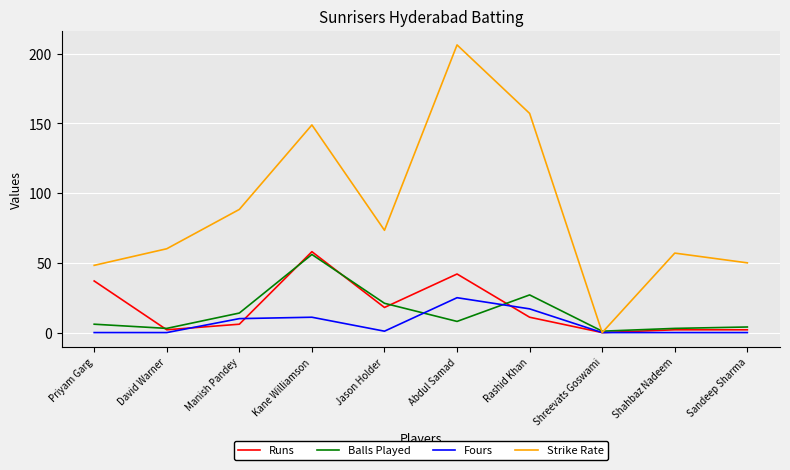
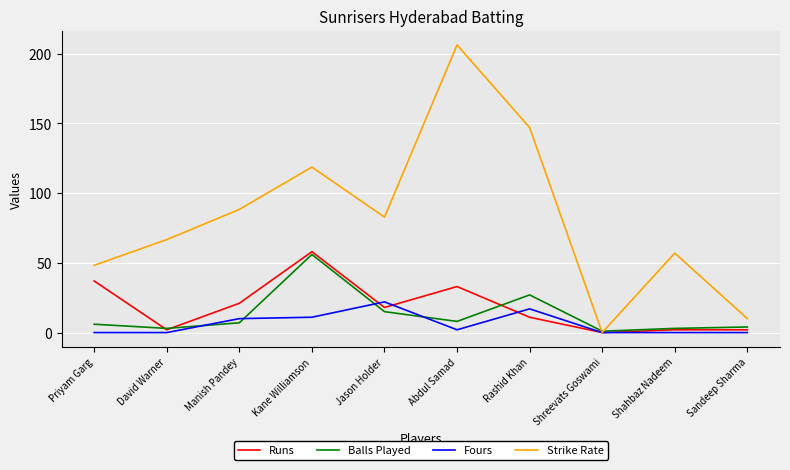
  {
    "Runs": {
      "Priyam Garg": 37,
-     "Manish Pandey": 6,
+     "Manish Pandey": 21,
      "Kane Williamson": 58,
      "Jason Holder": 18,
-     "Abdul Samad": 42,
+     "Abdul Samad": 33,
      "Rashid Khan": 11,
      "Sandeep Sharma": 2
    },
    "Balls Played": {
      "Priyam Garg": 6,
-     "Manish Pandey": 14,
+     "Manish Pandey": 7,
      "Kane Williamson": 56,
-     "Jason Holder": 21,
+     "Jason Holder": 15,
      "Abdul Samad": 8,
      "Rashid Khan": 27,
      "Sandeep Sharma": 4
    },
    "Fours": {
      "Priyam Garg": 0,
      "David Warner": 0,
      "Manish Pandey": 10,
      "Kane Williamson": 11,
-     "Jason Holder": 1,
-     "Abdul Samad": 25,
+     "Jason Holder": 22,
+     "Abdul Samad": 2,
      "Rashid Khan": 17,
      "Shahbaz Nadeem": 0,
      "Sandeep Sharma": 0
    },
    "Strike Rate": {
      "Priyam Garg": 48,
-     "David Warner": 60,
+     "David Warner": 67,
      "Manish Pandey": 88,
-     "Kane Williamson": 149,
-     "Jason Holder": 73,
+     "Kane Williamson": 119,
+     "Jason Holder": 83,
      "Abdul Samad": 206,
-     "Rashid Khan": 157,
+     "Rashid Khan": 147,
      "Shahbaz Nadeem": 57,
-     "Sandeep Sharma": 50
+     "Sandeep Sharma": 10
    }
  }
